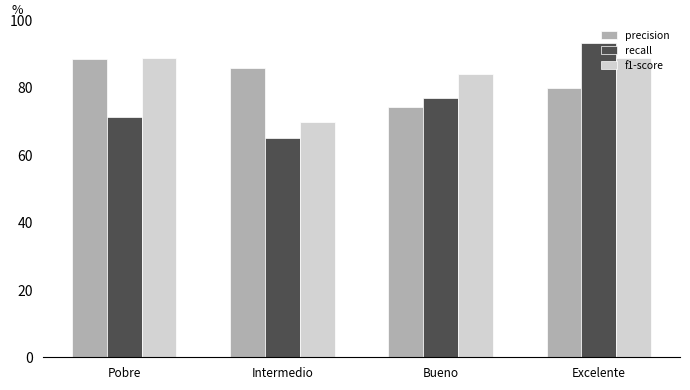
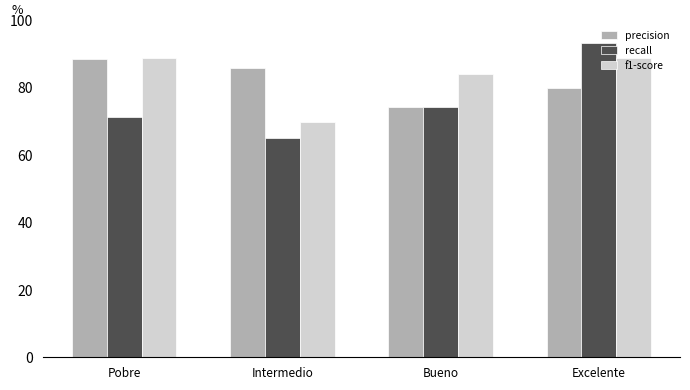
  {
    "precision": {
      "Pobre": 88,
      "Intermedio": 86,
      "Bueno": 74,
      "Excelente": 80
    },
    "recall": {
      "Pobre": 71,
      "Intermedio": 65,
-     "Bueno": 77,
+     "Bueno": 74,
      "Excelente": 93
    },
    "f1-score": {
      "Pobre": 89,
      "Intermedio": 70,
      "Bueno": 84,
      "Excelente": 89
    }
  }
